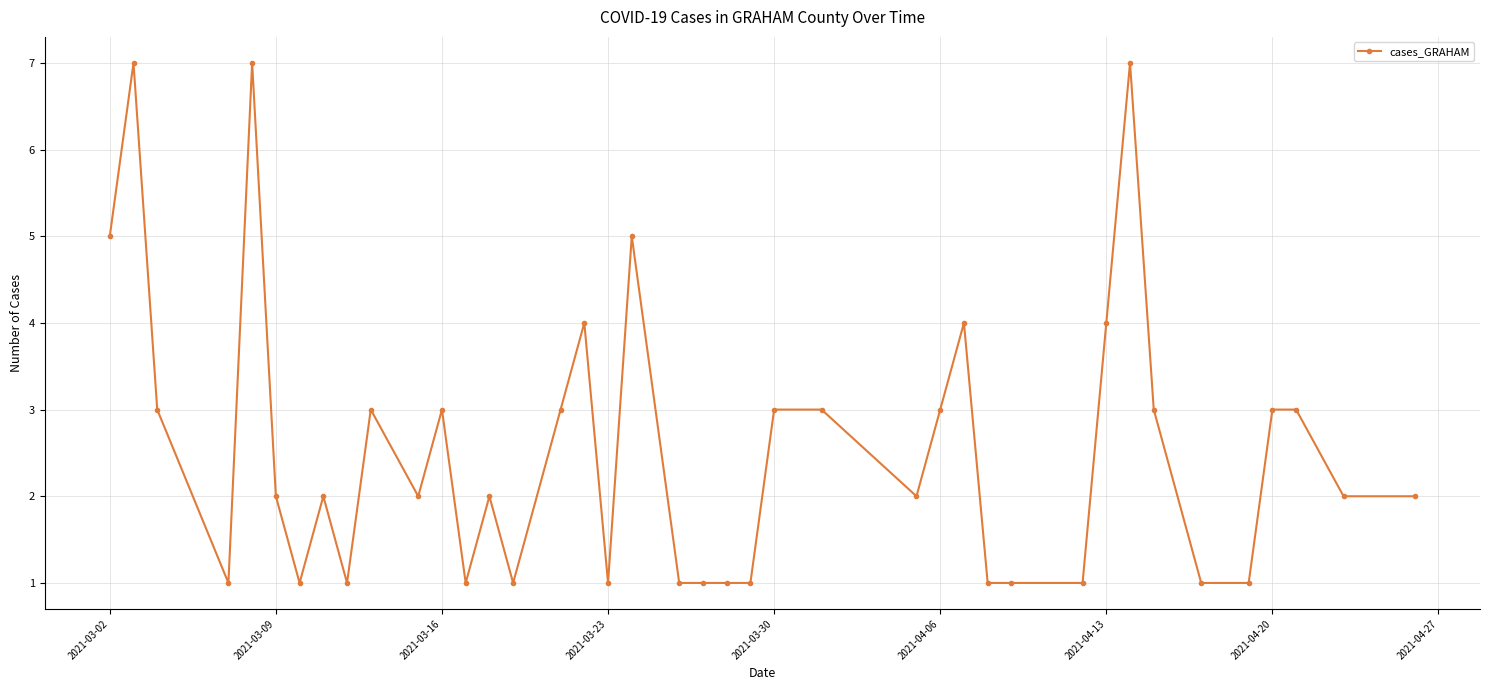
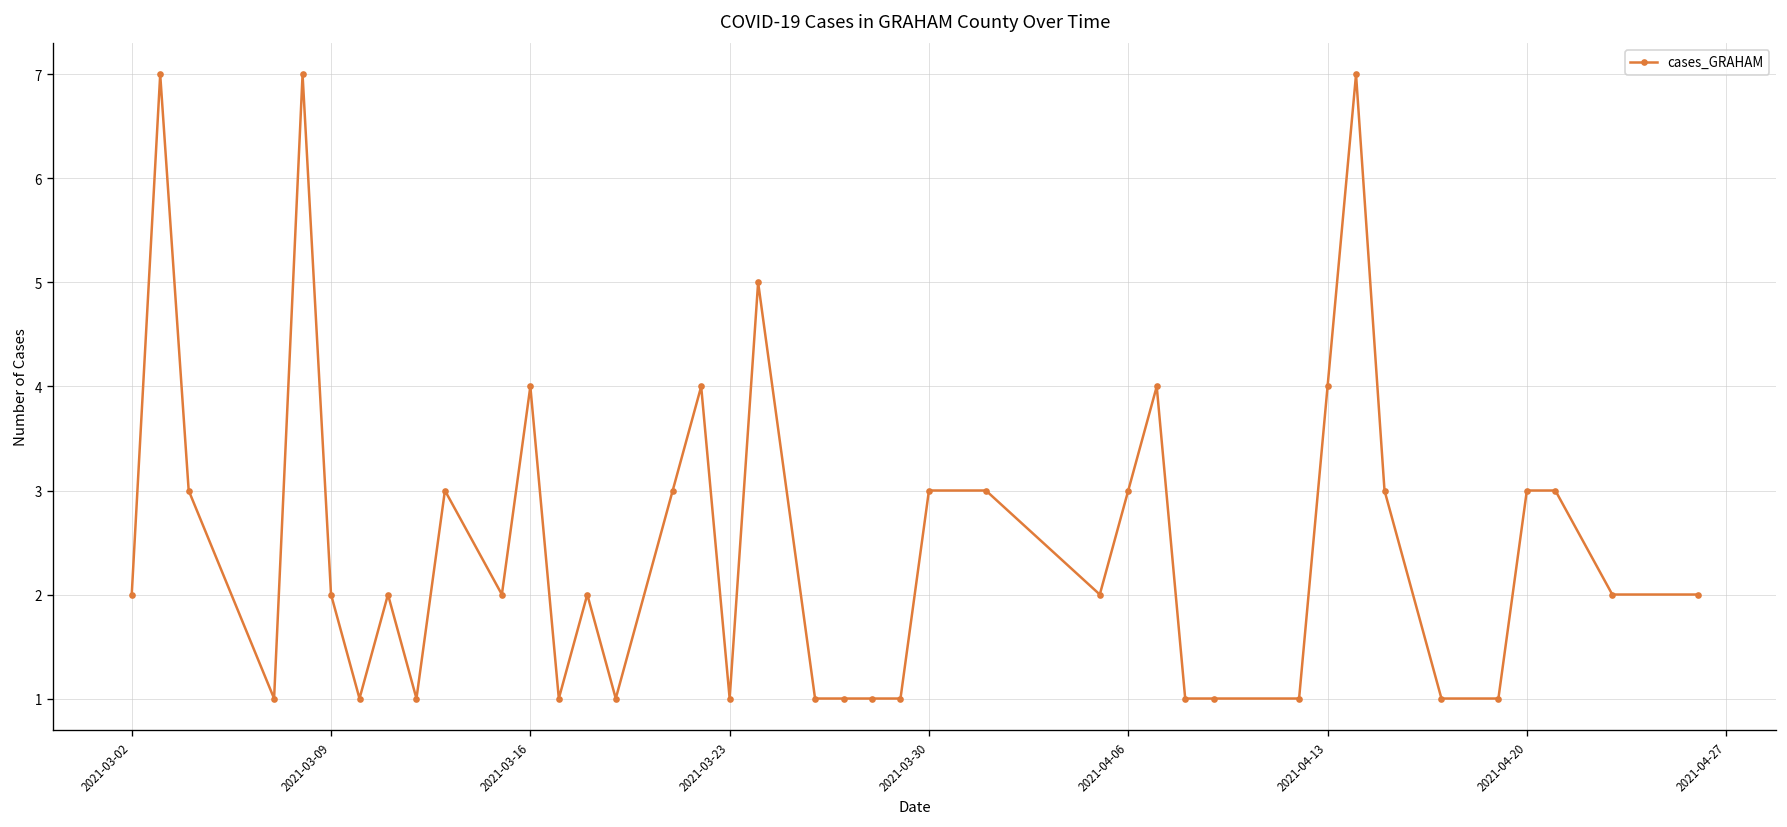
  {
-   "2021-03-02": 5,
+   "2021-03-02": 2,
    "2021-03-09": 2,
-   "2021-03-16": 3,
+   "2021-03-16": 4,
    "2021-03-23": 1,
    "2021-03-30": 3,
    "2021-04-06": 3,
    "2021-04-13": 4,
    "2021-04-20": 3
  }
